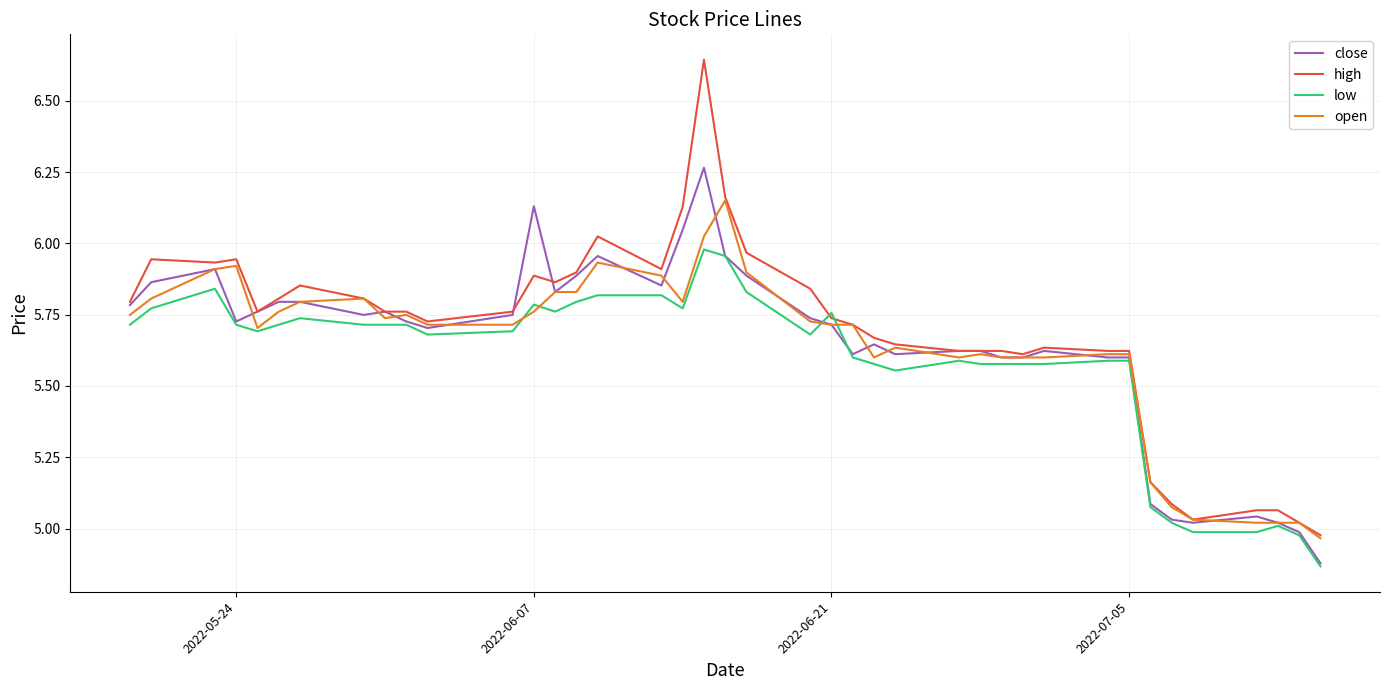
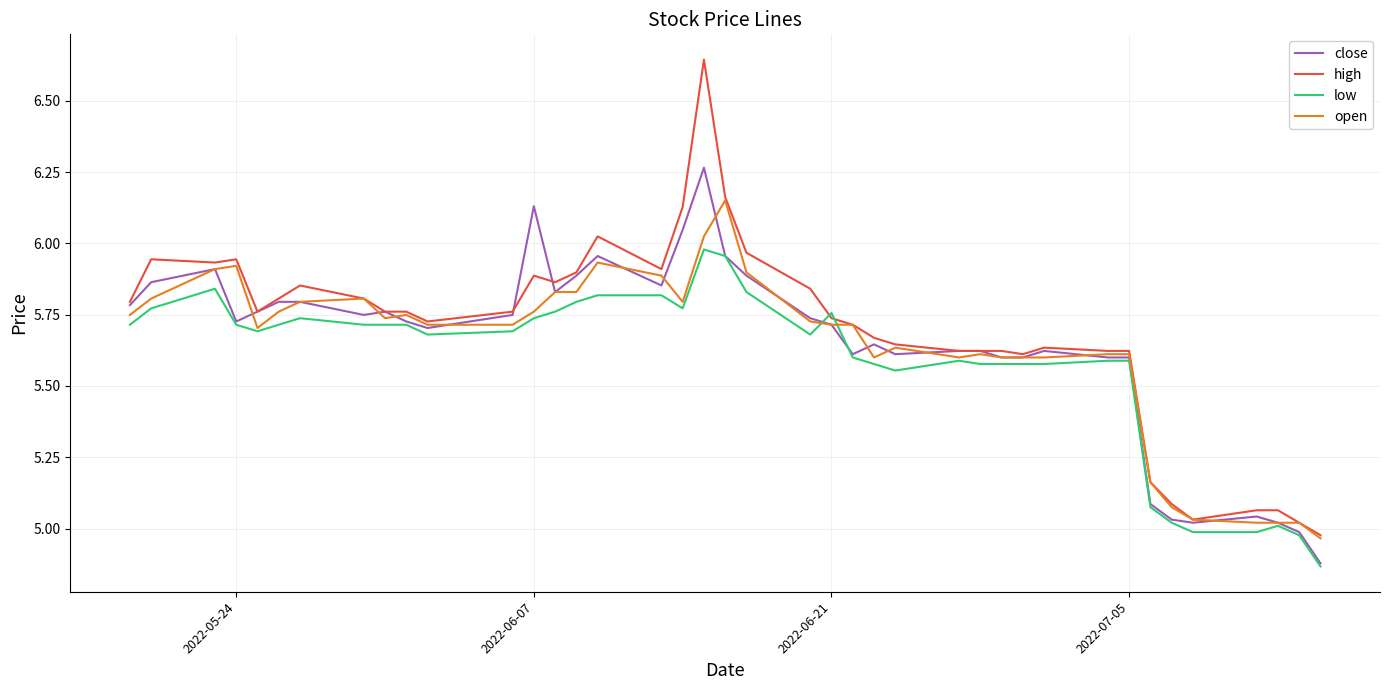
  {
    "close": {
      "2022-05-24": 5.73,
      "2022-06-07": 6.13,
      "2022-07-05": 5.60
    },
    "low": {
      "2022-05-24": 5.71,
-     "2022-06-07": 5.79,
+     "2022-06-07": 5.74,
      "2022-06-21": 5.76,
      "2022-07-05": 5.59
    }
  }
